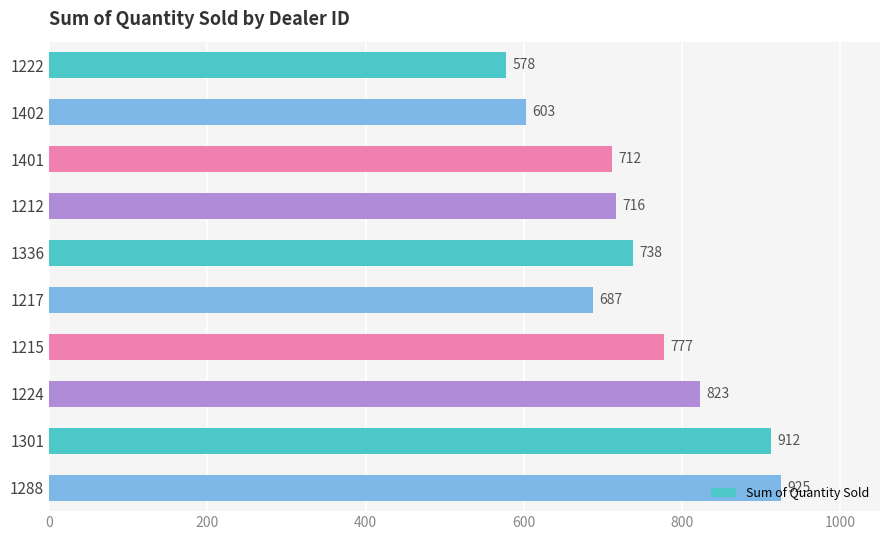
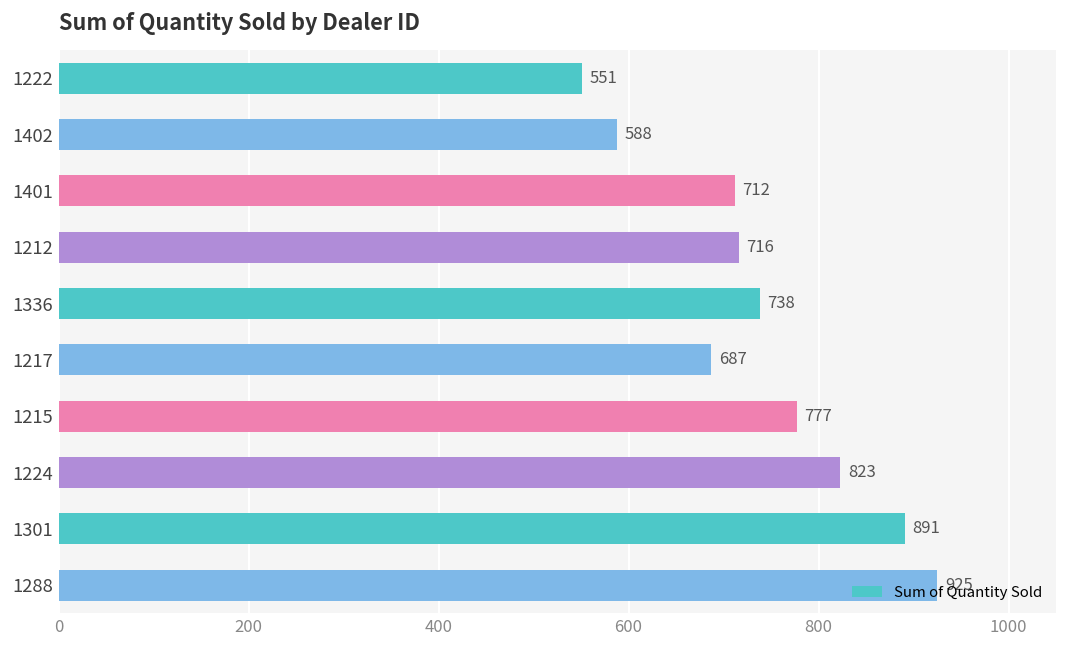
  {
-   "1222": 578,
-   "1402": 603,
+   "1222": 551,
+   "1402": 588,
    "1401": 712,
    "1212": 716,
    "1336": 738,
    "1217": 687,
    "1215": 777,
    "1224": 823,
-   "1301": 912,
+   "1301": 891,
    "1288": 925
  }
